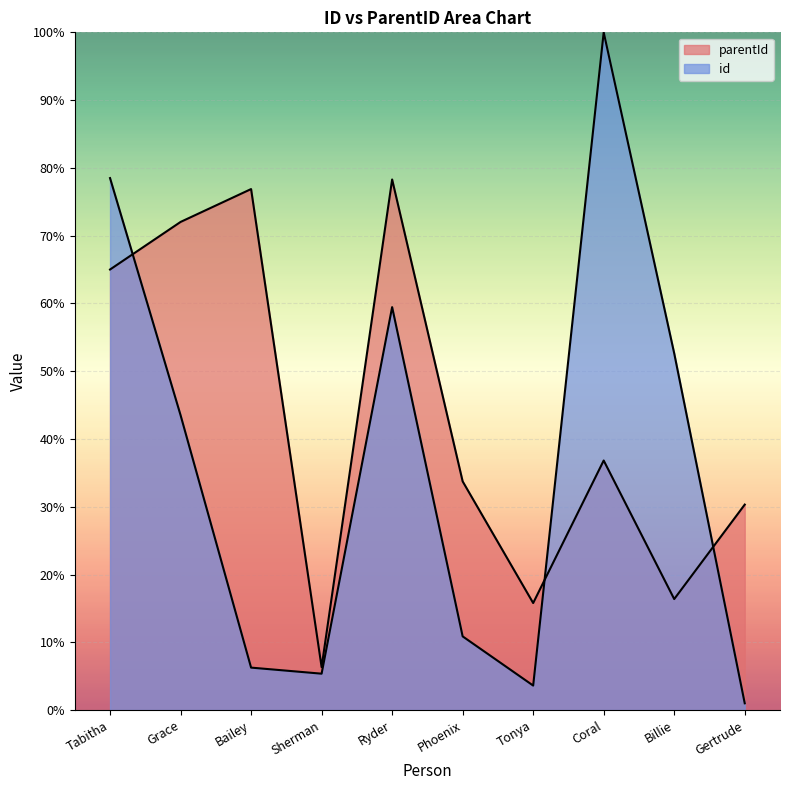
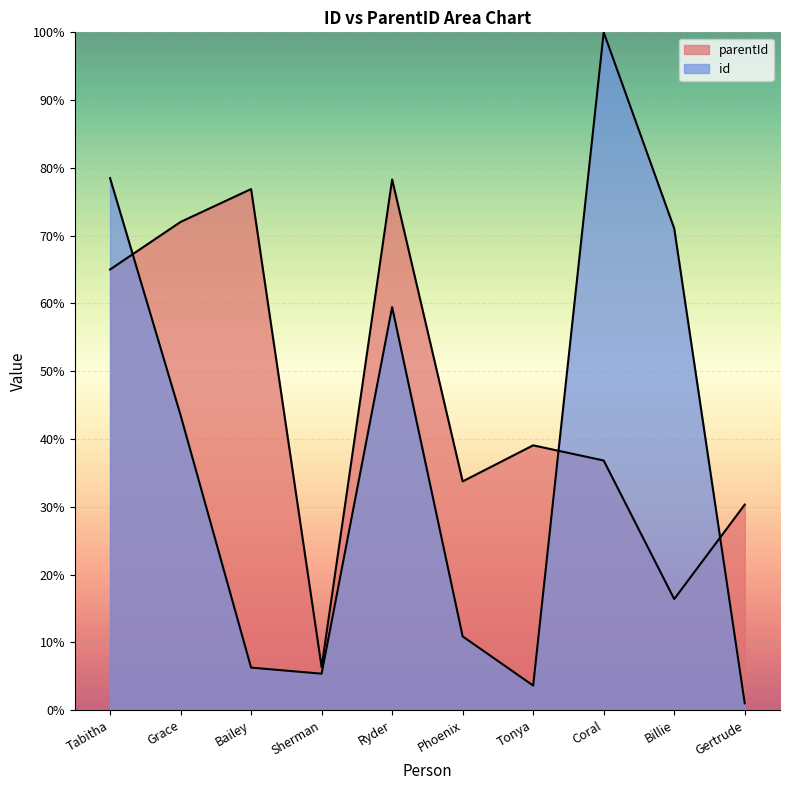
  {
    "parentId": {
      "Tabitha": "65%",
      "Grace": "72%",
      "Bailey": "77%",
      "Sherman": "6%",
      "Ryder": "78%",
      "Phoenix": "34%",
-     "Tonya": "16%",
+     "Tonya": "39%",
      "Coral": "37%",
      "Billie": "16%",
      "Gertrude": "30%"
    },
    "id": {
      "Tabitha": "78%",
      "Grace": "44%",
      "Bailey": "6%",
      "Sherman": "5%",
      "Ryder": "59%",
      "Phoenix": "11%",
      "Tonya": "4%",
      "Coral": "100%",
-     "Billie": "53%",
+     "Billie": "71%",
      "Gertrude": "1%"
    }
  }
